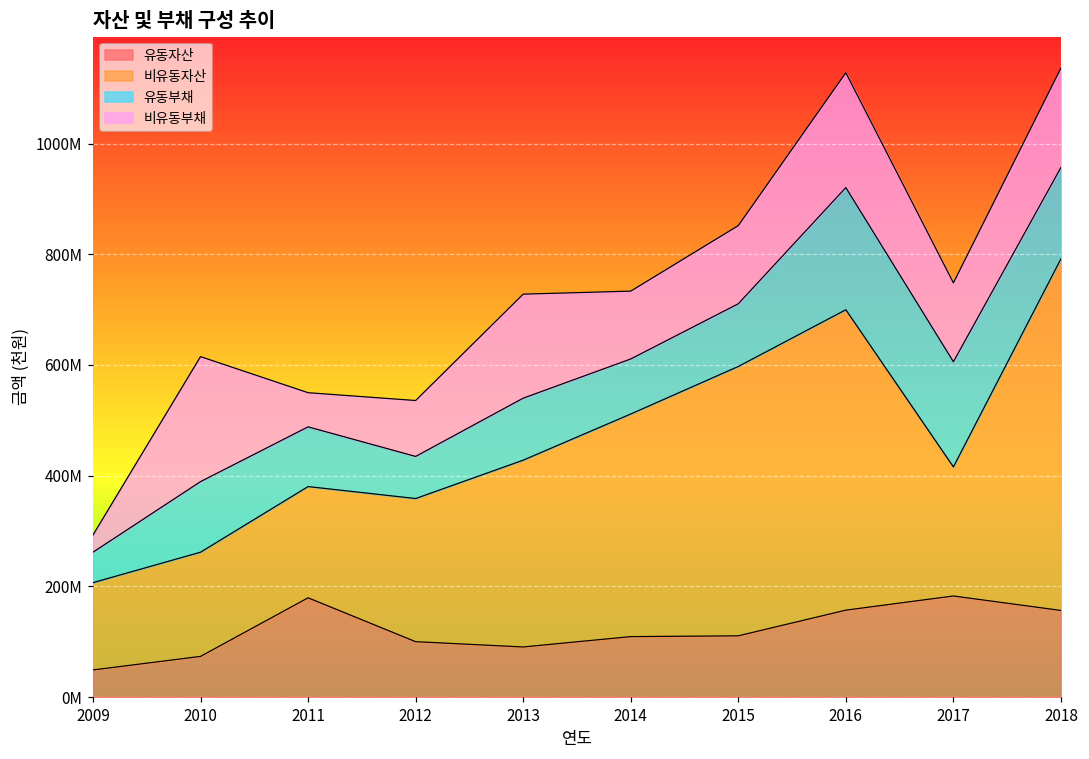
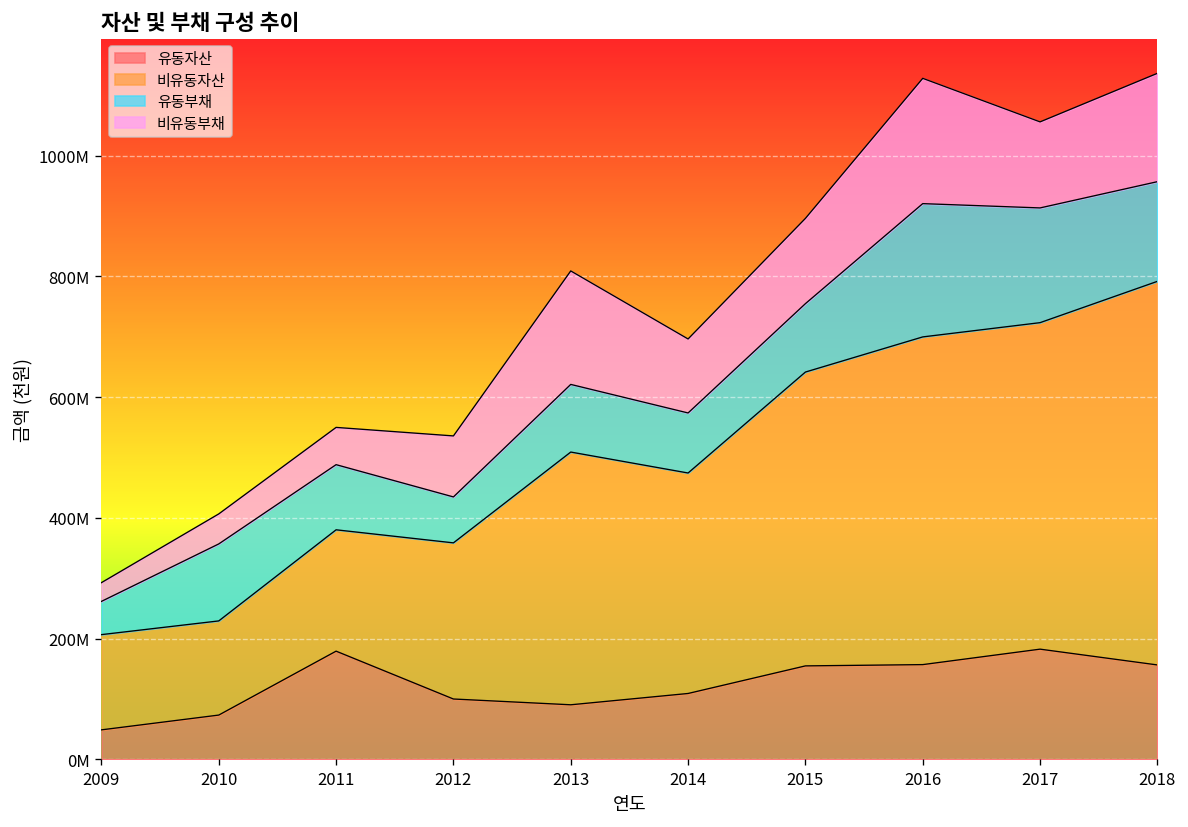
  {
    "유동자산": {
      "2009": 50000000,
      "2010": 70000000,
      "2011": 180000000,
      "2012": 100000000,
      "2013": 90000000,
      "2014": 110000000,
-     "2015": 110000000,
+     "2015": 150000000,
      "2016": 160000000,
      "2017": 180000000,
      "2018": 160000000
    },
    "비유동자산": {
      "2009": 160000000,
-     "2010": 190000000,
+     "2010": 160000000,
      "2011": 200000000,
      "2012": 260000000,
-     "2013": 340000000,
-     "2014": 400000000,
+     "2013": 420000000,
+     "2014": 370000000,
      "2015": 490000000,
      "2016": 540000000,
-     "2017": 230000000,
+     "2017": 540000000,
      "2018": 640000000
    },
    "유동부채": {
      "2009": 60000000,
      "2010": 130000000,
      "2011": 110000000,
      "2012": 80000000,
      "2013": 110000000,
      "2014": 100000000,
      "2015": 110000000,
      "2016": 220000000,
      "2017": 190000000,
      "2018": 170000000
    },
    "비유동부채": {
      "2009": 30000000,
-     "2010": 230000000,
+     "2010": 50000000,
      "2011": 60000000,
      "2012": 100000000,
      "2013": 190000000,
      "2014": 120000000,
      "2015": 140000000,
      "2016": 210000000,
      "2017": 140000000,
      "2018": 180000000
    }
  }
